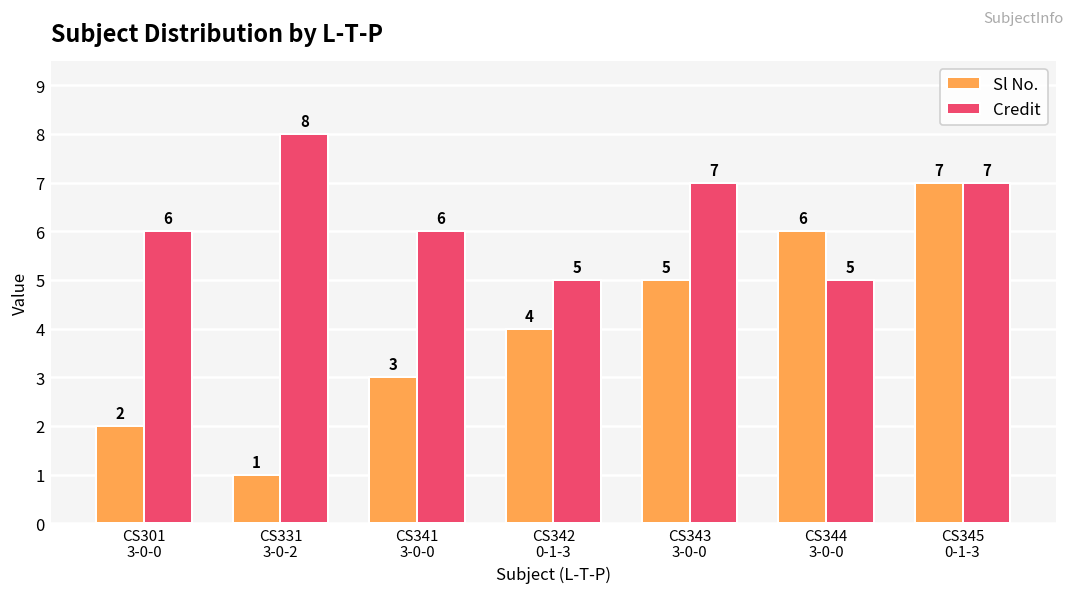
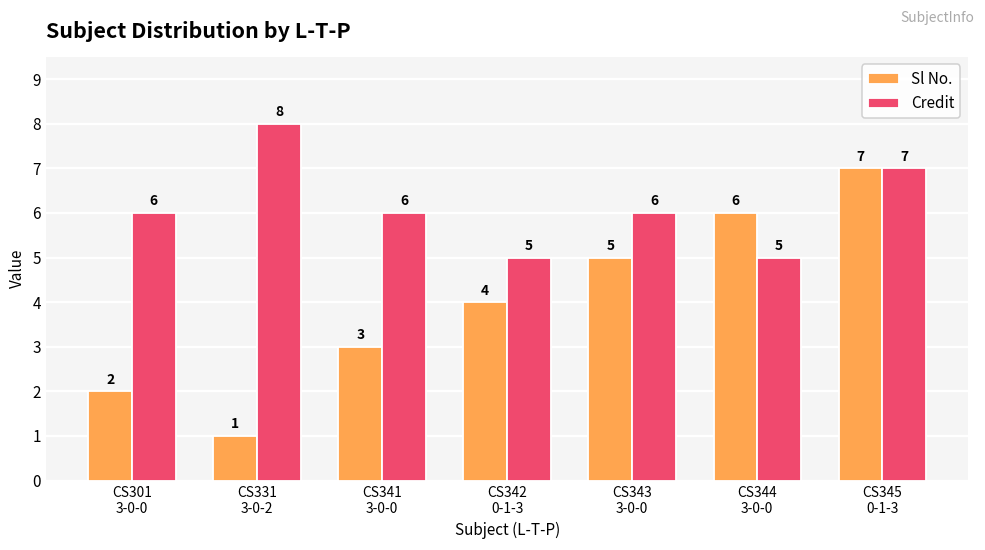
  {
    "Sl No.": {
      "CS301 3-0-0": 2,
      "CS331 3-0-2": 1,
      "CS341 3-0-0": 3,
      "CS342 0-1-3": 4,
      "CS343 3-0-0": 5,
      "CS344 3-0-0": 6,
      "CS345 0-1-3": 7
    },
    "Credit": {
      "CS301 3-0-0": 6,
      "CS331 3-0-2": 8,
      "CS341 3-0-0": 6,
      "CS342 0-1-3": 5,
-     "CS343 3-0-0": 7,
+     "CS343 3-0-0": 6,
      "CS344 3-0-0": 5,
      "CS345 0-1-3": 7
    }
  }
